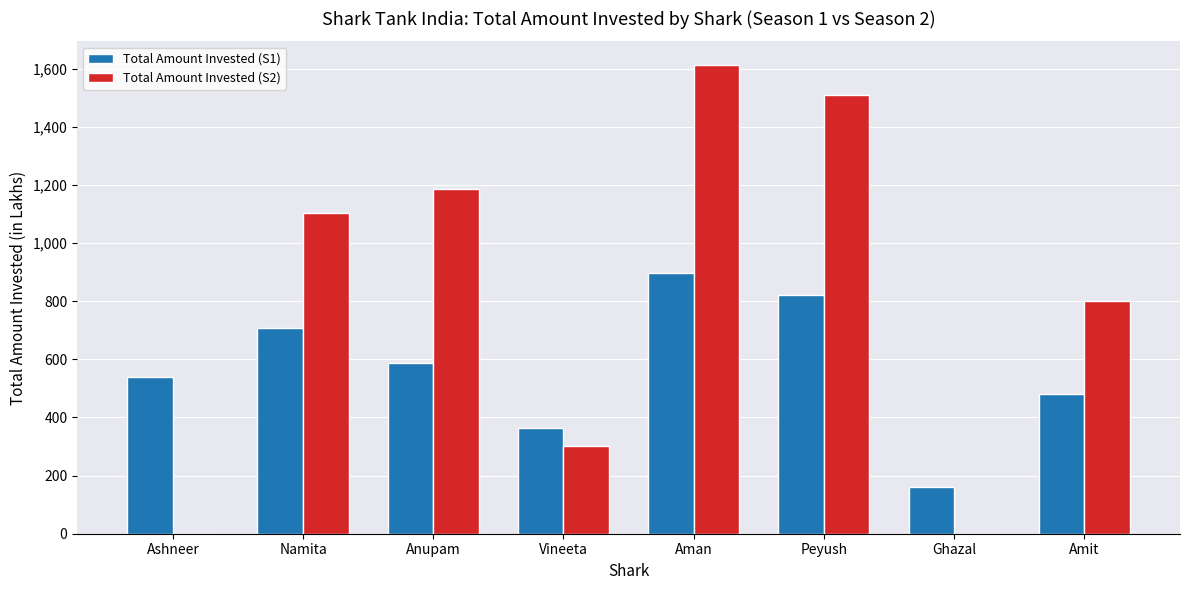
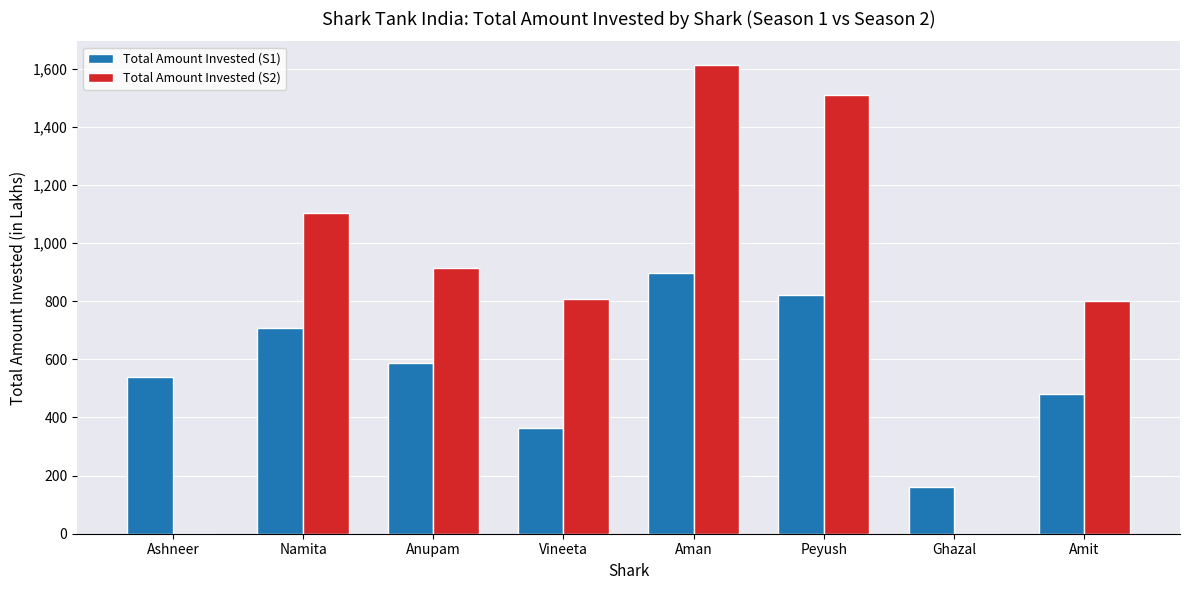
  {
    "Total Amount Invested (S1)": {
      "Ashneer": "540",
      "Namita": "710",
      "Anupam": "590",
      "Vineeta": "360",
      "Aman": "900",
      "Peyush": "820",
      "Ghazal": "160",
      "Amit": "480"
    },
    "Total Amount Invested (S2)": {
      "Ashneer": "0",
      "Namita": "1,100",
-     "Anupam": "1,190",
-     "Vineeta": "300",
+     "Anupam": "910",
+     "Vineeta": "810",
      "Aman": "1,610",
      "Peyush": "1,510",
      "Ghazal": "0",
      "Amit": "800"
    }
  }
